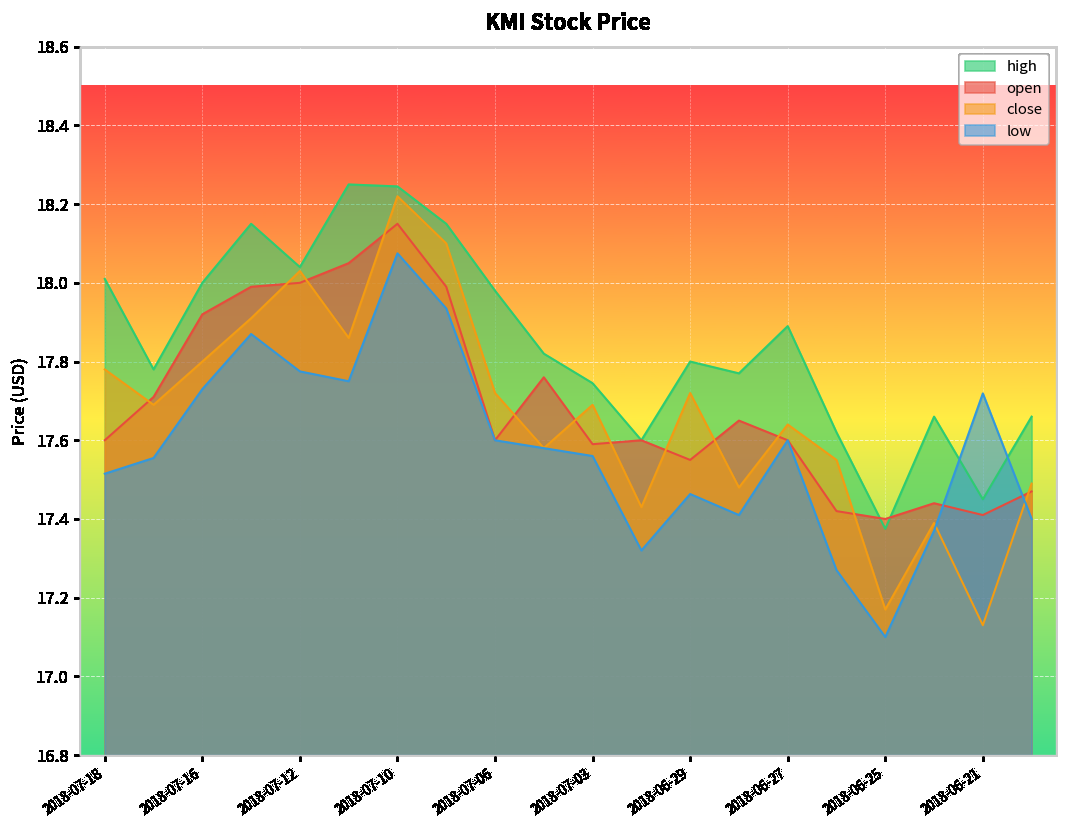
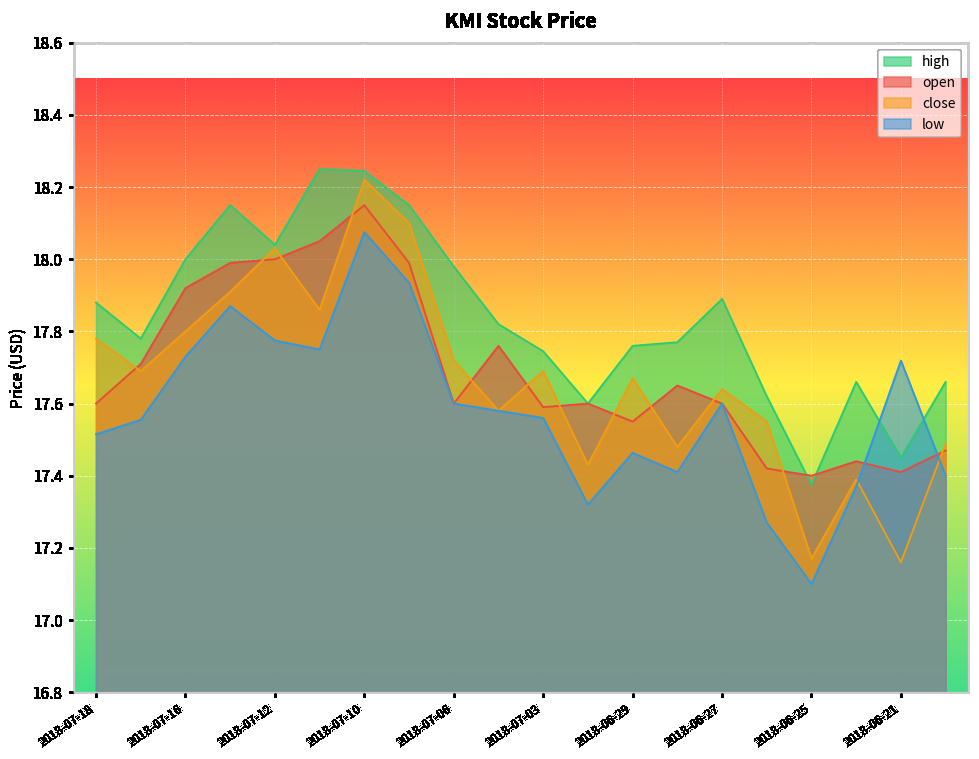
  {
    "high": {
-     "2018-07-18": 18.01,
+     "2018-07-18": 17.88,
      "2018-07-16": 18.00,
      "2018-07-12": 18.04,
      "2018-07-10": 18.25,
      "2018-07-06": 17.98,
      "2018-07-03": 17.75,
-     "2018-06-29": 17.80,
+     "2018-06-29": 17.76,
      "2018-06-27": 17.89,
      "2018-06-25": 17.38,
      "2018-06-21": 17.45
    },
    "open": {
      "2018-07-18": 17.60,
      "2018-07-16": 17.92,
      "2018-07-12": 18.00,
      "2018-07-10": 18.15,
      "2018-07-03": 17.59,
      "2018-06-29": 17.55,
      "2018-06-25": 17.40,
      "2018-06-21": 17.41
    },
    "close": {
      "2018-07-18": 17.78,
      "2018-07-16": 17.80,
      "2018-07-12": 18.03,
      "2018-07-10": 18.22,
      "2018-07-06": 17.72,
      "2018-07-03": 17.69,
-     "2018-06-29": 17.72,
+     "2018-06-29": 17.67,
      "2018-06-27": 17.64,
      "2018-06-25": 17.17,
-     "2018-06-21": 17.13
+     "2018-06-21": 17.16
    },
    "low": {
      "2018-07-18": 17.52,
      "2018-07-16": 17.73,
      "2018-07-12": 17.78,
      "2018-07-10": 18.08,
      "2018-07-03": 17.56,
      "2018-06-29": 17.46,
      "2018-06-25": 17.10,
      "2018-06-21": 17.72
    }
  }
